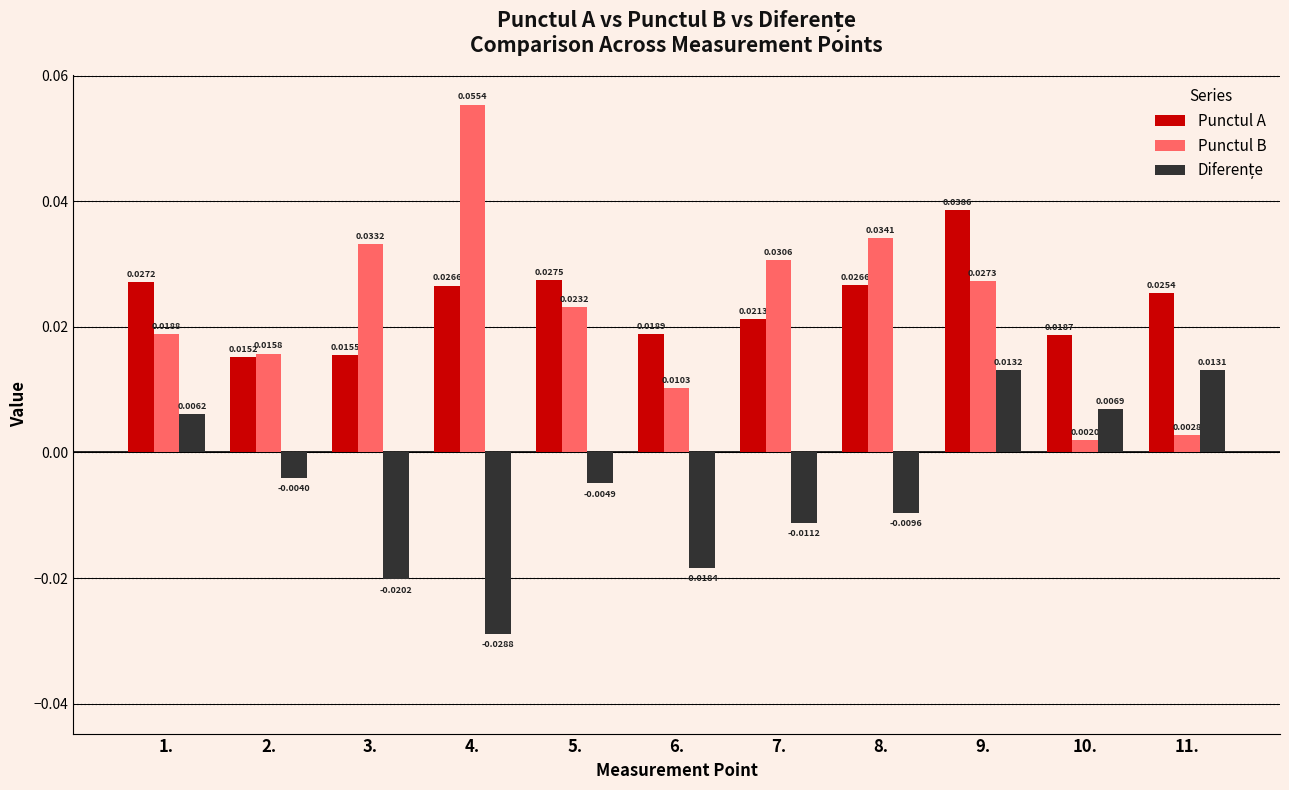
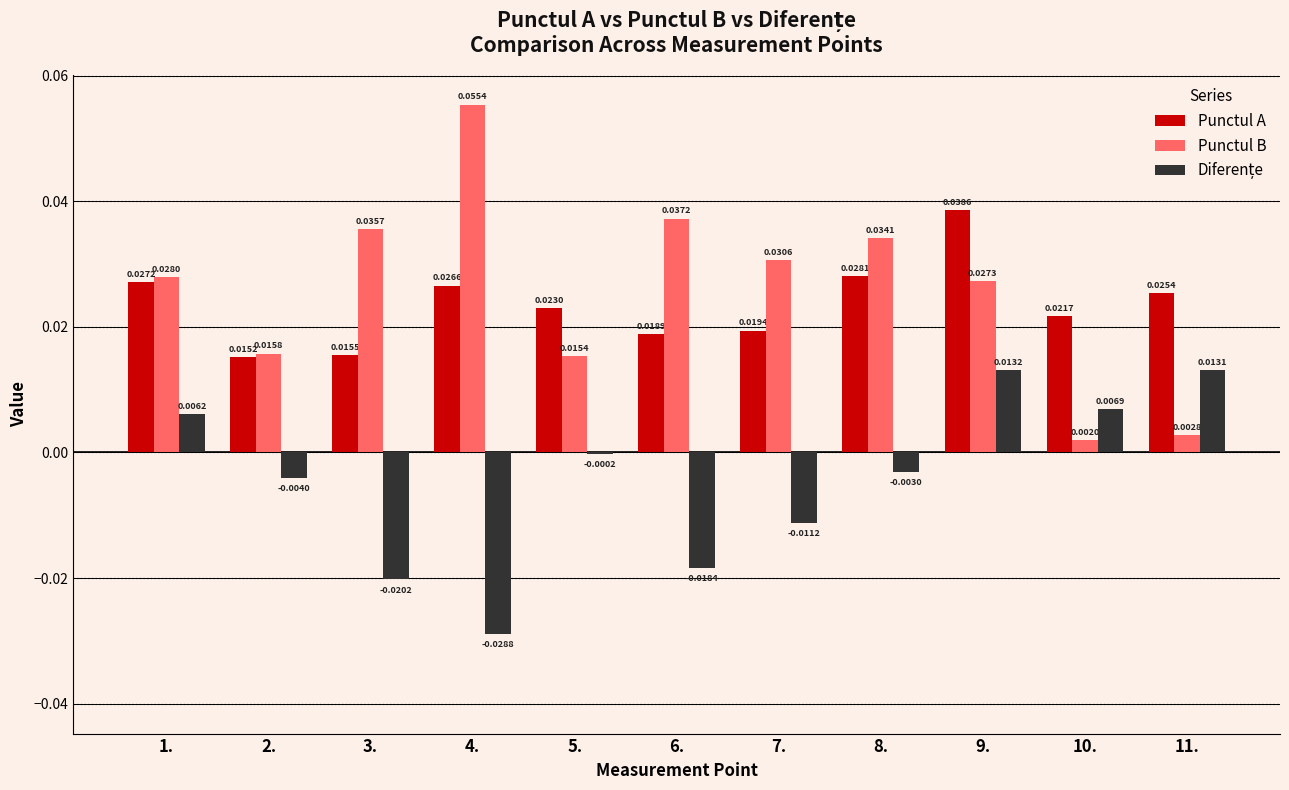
  {
    "Punctul A": {
      "1.": 0.0272,
      "2.": 0.0152,
      "3.": 0.0155,
      "4.": 0.0266,
-     "5.": 0.0275,
+     "5.": 0.0230,
      "6.": 0.0189,
-     "7.": 0.0213,
-     "8.": 0.0266,
+     "7.": 0.0194,
+     "8.": 0.0281,
      "9.": 0.0386,
-     "10.": 0.0187,
+     "10.": 0.0217,
      "11.": 0.0254
    },
    "Punctul B": {
-     "1.": 0.0188,
+     "1.": 0.0280,
      "2.": 0.0158,
-     "3.": 0.0332,
+     "3.": 0.0357,
      "4.": 0.0554,
-     "5.": 0.0232,
-     "6.": 0.0103,
+     "5.": 0.0154,
+     "6.": 0.0372,
      "7.": 0.0306,
      "8.": 0.0341,
      "9.": 0.0273,
      "10.": 0.0020,
      "11.": 0.0028
    },
    "Diferențe": {
      "1.": 0.0062,
      "2.": -0.0040,
      "3.": -0.0202,
      "4.": -0.0288,
-     "5.": -0.0049,
+     "5.": -0.0002,
      "6.": -0.0184,
      "7.": -0.0112,
-     "8.": -0.0096,
+     "8.": -0.0030,
      "9.": 0.0132,
      "10.": 0.0069,
      "11.": 0.0131
    }
  }
